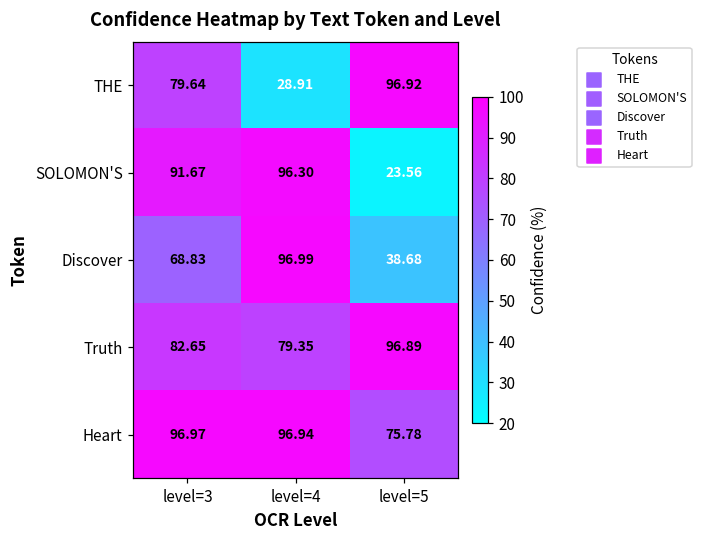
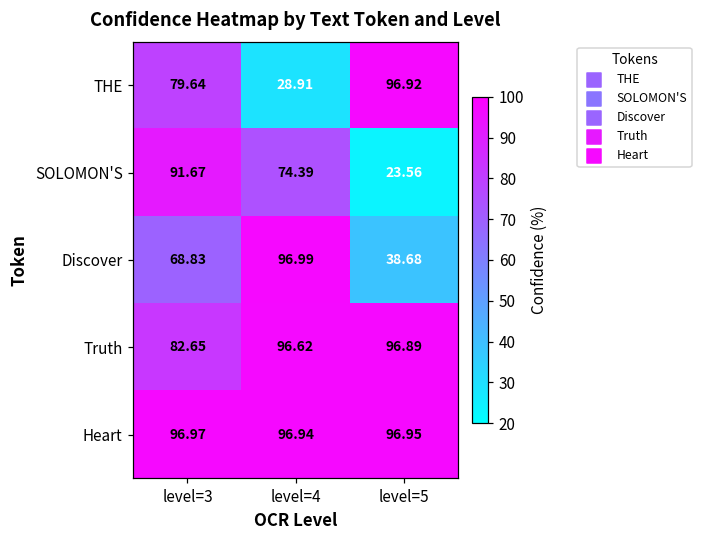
  {
    "THE": {
      "level=3": 79.64,
      "level=4": 28.91,
      "level=5": 96.92
    },
    "SOLOMON'S": {
      "level=3": 91.67,
-     "level=4": 96.30,
+     "level=4": 74.39,
      "level=5": 23.56
    },
    "Discover": {
      "level=3": 68.83,
      "level=4": 96.99,
      "level=5": 38.68
    },
    "Truth": {
      "level=3": 82.65,
-     "level=4": 79.35,
+     "level=4": 96.62,
      "level=5": 96.89
    },
    "Heart": {
      "level=3": 96.97,
      "level=4": 96.94,
-     "level=5": 75.78
+     "level=5": 96.95
    }
  }
